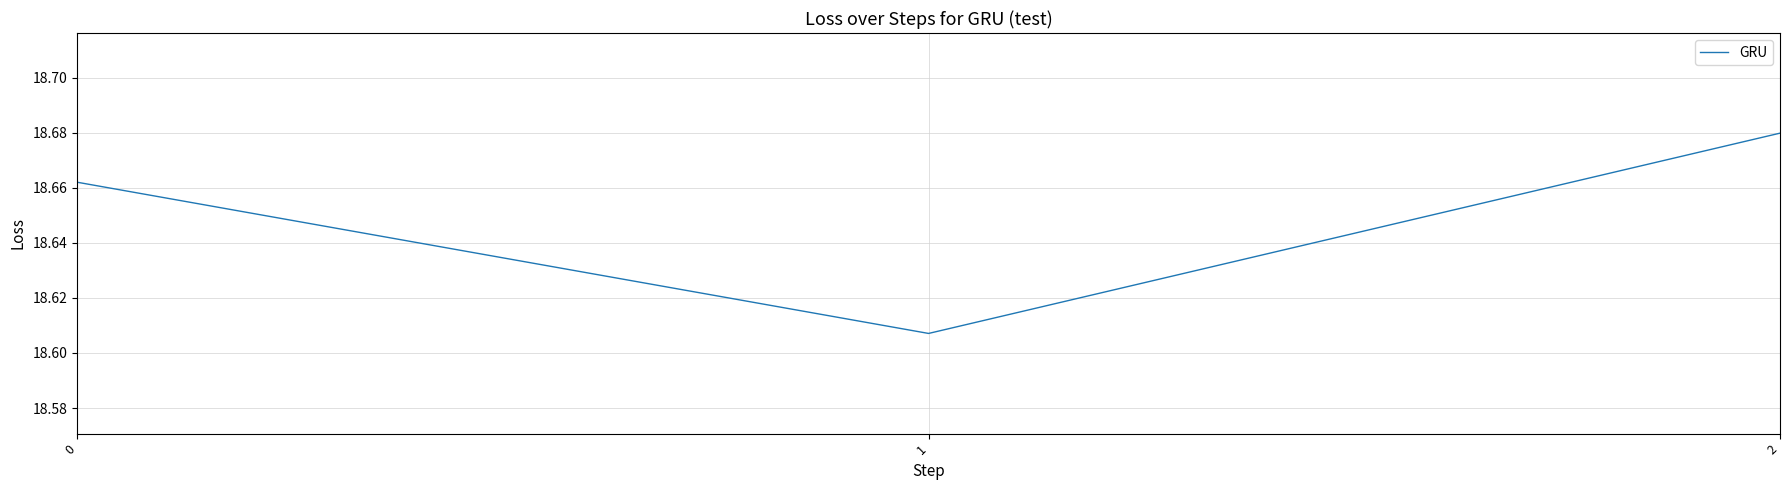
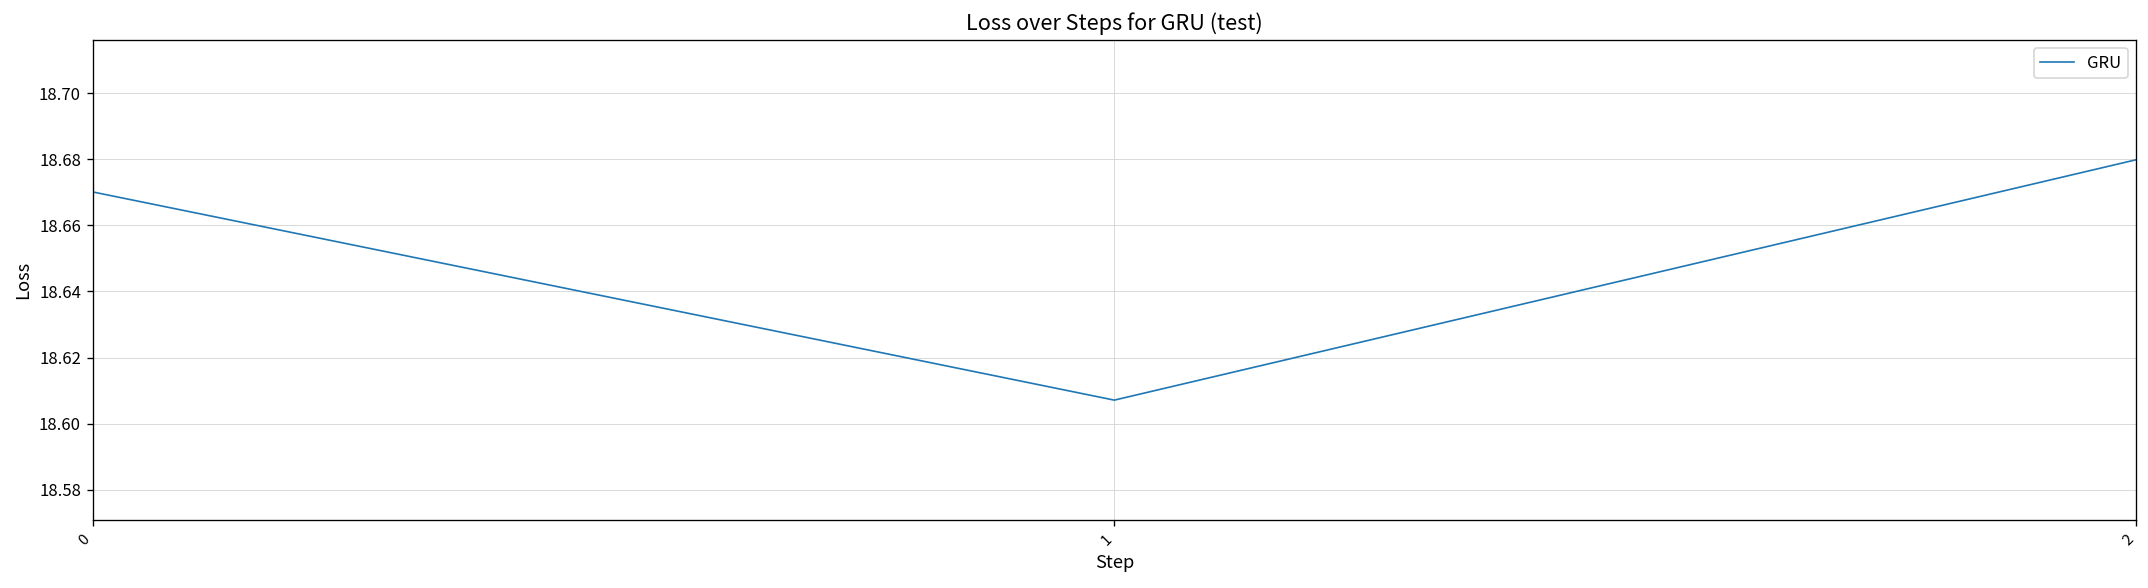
  {
-   "0": 18.662,
+   "0": 18.670,
    "1": 18.607,
    "2": 18.680
  }
